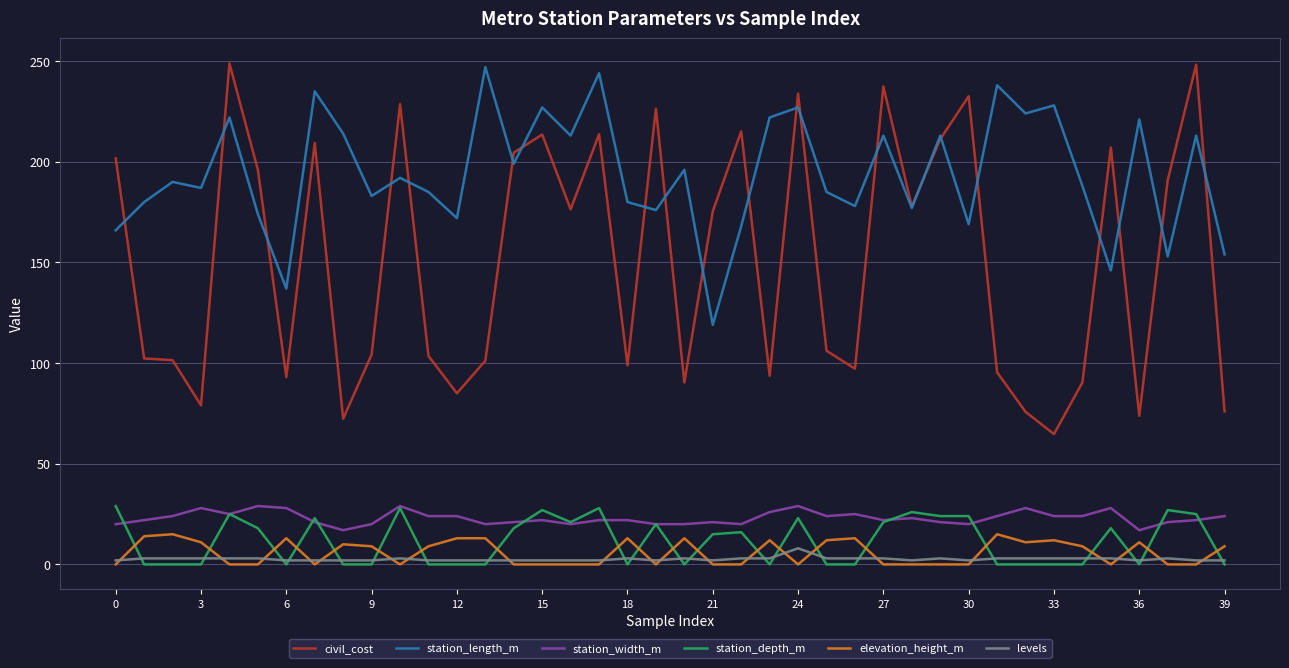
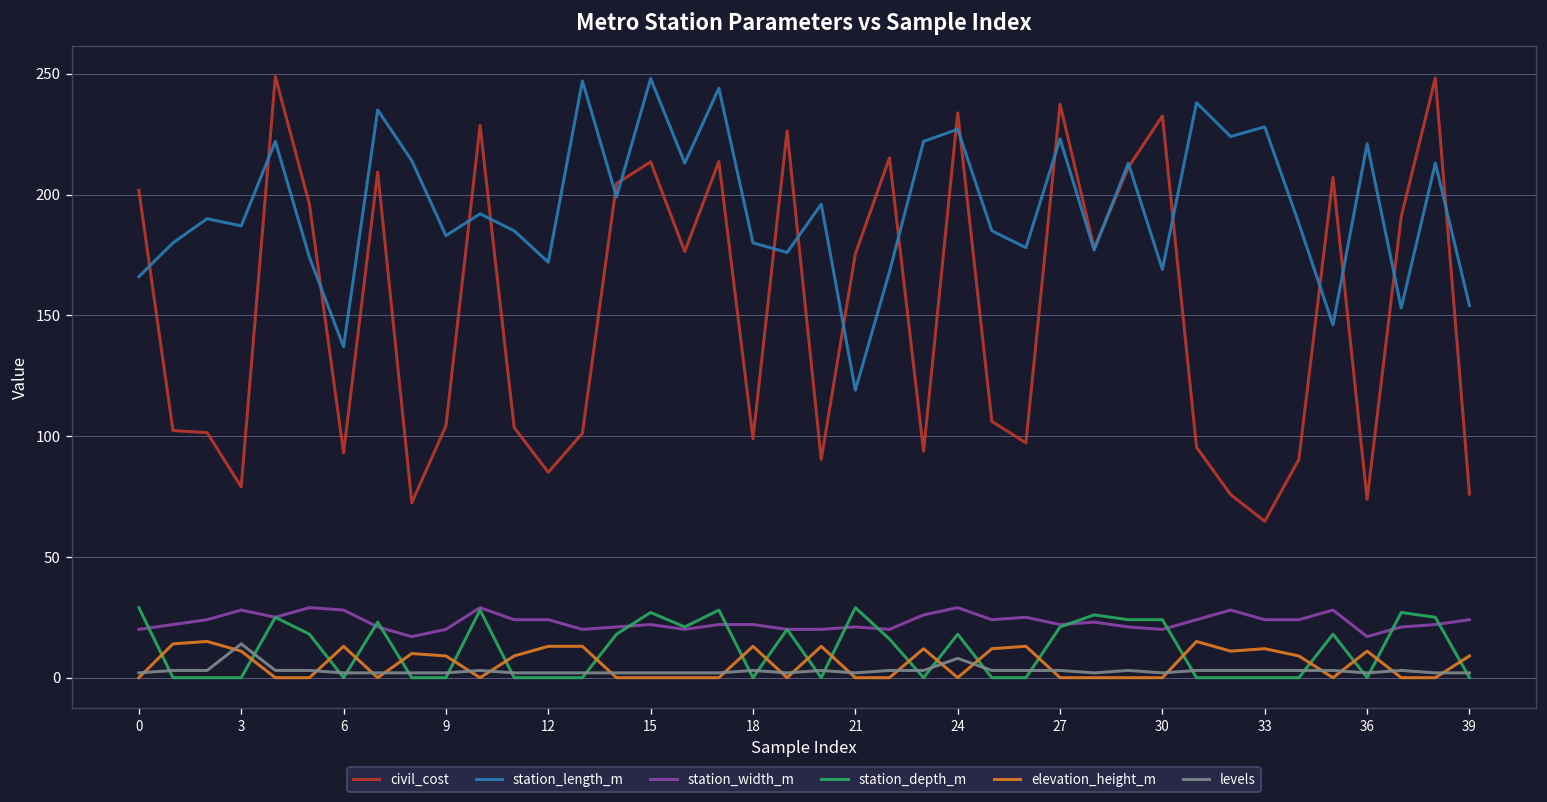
  {
    "civil_cost": {
      "0": 202,
      "3": 79,
      "6": 93,
      "9": 104,
      "12": 85,
      "15": 214,
      "18": 99,
      "21": 175,
      "24": 234,
      "27": 237,
      "30": 233,
      "33": 65,
      "36": 74,
      "39": 76
    },
    "station_length_m": {
      "0": 166,
      "3": 187,
      "6": 137,
      "9": 183,
      "12": 172,
-     "15": 227,
+     "15": 248,
      "18": 180,
      "21": 119,
      "24": 227,
-     "27": 213,
+     "27": 223,
      "30": 169,
      "33": 228,
      "36": 221,
      "39": 154
    },
    "station_width_m": {
      "0": 20,
      "3": 28,
      "6": 28,
      "9": 20,
      "12": 24,
      "15": 22,
      "18": 22,
      "21": 21,
      "24": 29,
      "30": 20,
      "33": 24,
      "36": 17,
      "39": 24
    },
    "station_depth_m": {
      "0": 29,
      "3": 0,
      "6": 0,
      "9": 0,
      "12": 0,
      "15": 27,
      "18": 0,
-     "21": 15,
-     "24": 23,
+     "21": 29,
+     "24": 18,
      "30": 24,
      "33": 0,
      "36": 0,
      "39": 0
    },
    "elevation_height_m": {
      "0": 0,
      "3": 11,
      "6": 13,
      "9": 9,
      "12": 13,
      "15": 0,
      "18": 13,
      "21": 0,
      "24": 0,
      "27": 0,
      "30": 0,
      "33": 12,
      "36": 11,
      "39": 9
    },
    "levels": {
      "0": 2,
-     "3": 3,
+     "3": 14,
      "6": 2,
      "9": 2,
      "12": 2,
      "15": 2,
      "18": 3,
      "21": 2,
      "24": 8,
      "27": 3,
      "30": 2,
      "33": 3,
      "36": 2,
      "39": 2
    }
  }
